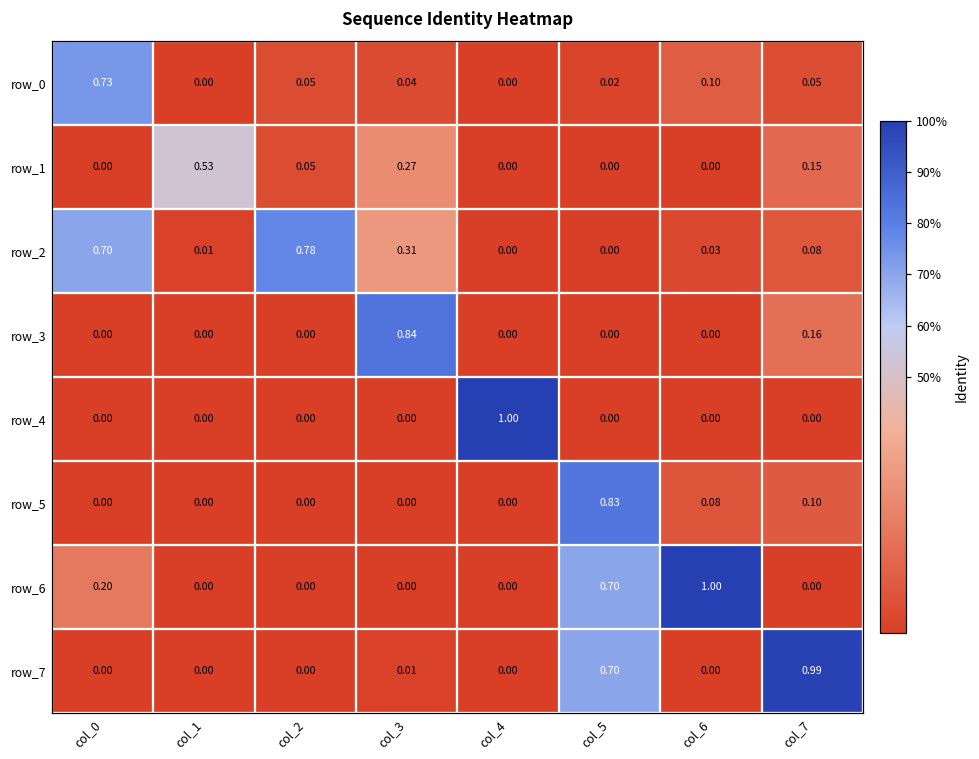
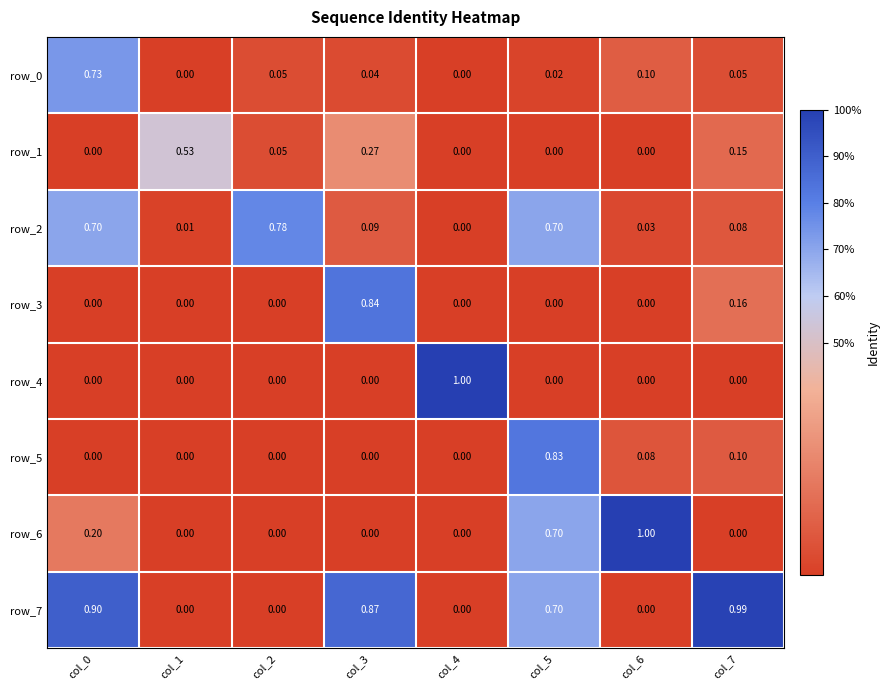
  {
    "row_0": {
      "col_0": 0.73,
      "col_1": 0.00,
      "col_2": 0.05,
      "col_3": 0.04,
      "col_4": 0.00,
      "col_5": 0.02,
      "col_6": 0.10,
      "col_7": 0.05
    },
    "row_1": {
      "col_0": 0.00,
      "col_1": 0.53,
      "col_2": 0.05,
      "col_3": 0.27,
      "col_4": 0.00,
      "col_5": 0.00,
      "col_6": 0.00,
      "col_7": 0.15
    },
    "row_2": {
      "col_0": 0.70,
      "col_1": 0.01,
      "col_2": 0.78,
-     "col_3": 0.31,
+     "col_3": 0.09,
      "col_4": 0.00,
-     "col_5": 0.00,
+     "col_5": 0.70,
      "col_6": 0.03,
      "col_7": 0.08
    },
    "row_3": {
      "col_0": 0.00,
      "col_1": 0.00,
      "col_2": 0.00,
      "col_3": 0.84,
      "col_4": 0.00,
      "col_5": 0.00,
      "col_6": 0.00,
      "col_7": 0.16
    },
    "row_4": {
      "col_0": 0.00,
      "col_1": 0.00,
      "col_2": 0.00,
      "col_3": 0.00,
      "col_4": 1.00,
      "col_5": 0.00,
      "col_6": 0.00,
      "col_7": 0.00
    },
    "row_5": {
      "col_0": 0.00,
      "col_1": 0.00,
      "col_2": 0.00,
      "col_3": 0.00,
      "col_4": 0.00,
      "col_5": 0.83,
      "col_6": 0.08,
      "col_7": 0.10
    },
    "row_6": {
      "col_0": 0.20,
      "col_1": 0.00,
      "col_2": 0.00,
      "col_3": 0.00,
      "col_4": 0.00,
      "col_5": 0.70,
      "col_6": 1.00,
      "col_7": 0.00
    },
    "row_7": {
-     "col_0": 0.00,
+     "col_0": 0.90,
      "col_1": 0.00,
      "col_2": 0.00,
-     "col_3": 0.01,
+     "col_3": 0.87,
      "col_4": 0.00,
      "col_5": 0.70,
      "col_6": 0.00,
      "col_7": 0.99
    }
  }
